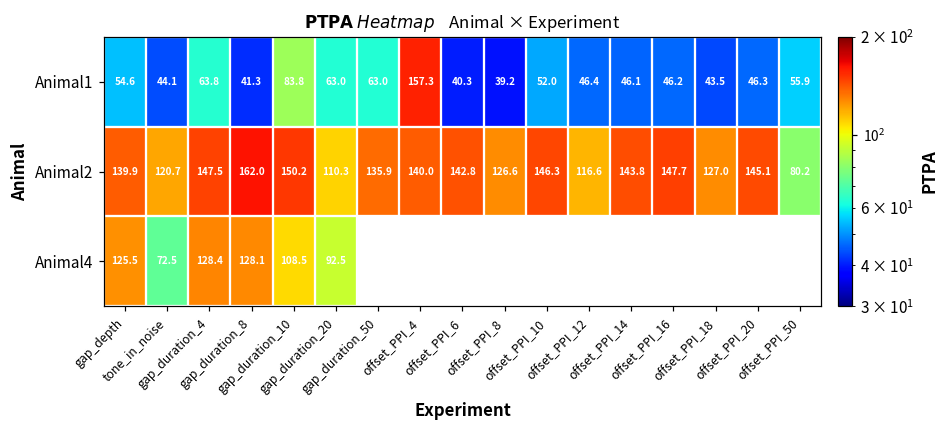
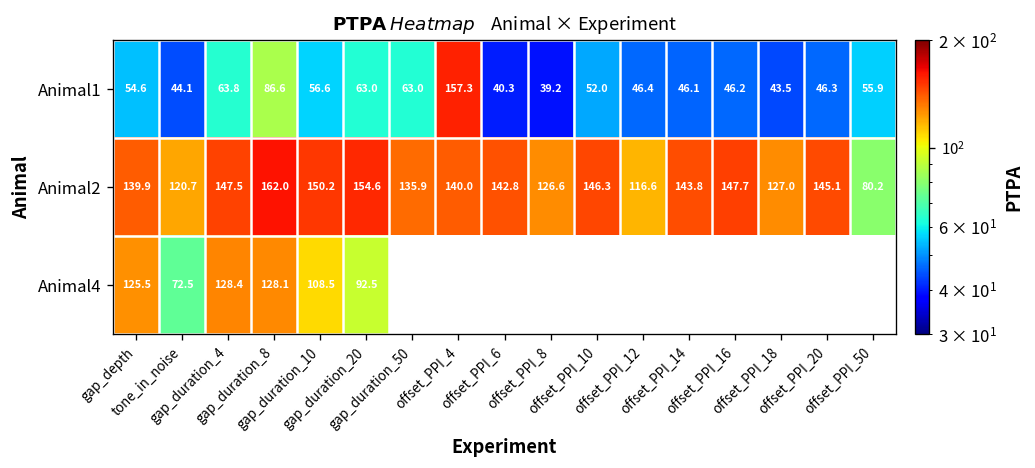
  {
    "Animal1": {
      "gap_depth": 54.6,
      "tone_in_noise": 44.1,
      "gap_duration_4": 63.8,
-     "gap_duration_8": 41.3,
-     "gap_duration_10": 83.8,
+     "gap_duration_8": 86.6,
+     "gap_duration_10": 56.6,
      "gap_duration_20": 63.0,
      "gap_duration_50": 63.0,
      "offset_PPI_4": 157.3,
      "offset_PPI_6": 40.3,
      "offset_PPI_8": 39.2,
      "offset_PPI_10": 52.0,
      "offset_PPI_12": 46.4,
      "offset_PPI_14": 46.1,
      "offset_PPI_16": 46.2,
      "offset_PPI_18": 43.5,
      "offset_PPI_20": 46.3,
      "offset_PPI_50": 55.9
    },
    "Animal2": {
      "gap_depth": 139.9,
      "tone_in_noise": 120.7,
      "gap_duration_4": 147.5,
      "gap_duration_8": 162.0,
      "gap_duration_10": 150.2,
-     "gap_duration_20": 110.3,
+     "gap_duration_20": 154.6,
      "gap_duration_50": 135.9,
      "offset_PPI_4": 140.0,
      "offset_PPI_6": 142.8,
      "offset_PPI_8": 126.6,
      "offset_PPI_10": 146.3,
      "offset_PPI_12": 116.6,
      "offset_PPI_14": 143.8,
      "offset_PPI_16": 147.7,
      "offset_PPI_18": 127.0,
      "offset_PPI_20": 145.1,
      "offset_PPI_50": 80.2
    },
    "Animal4": {
      "gap_depth": 125.5,
      "tone_in_noise": 72.5,
      "gap_duration_4": 128.4,
      "gap_duration_8": 128.1,
      "gap_duration_10": 108.5,
      "gap_duration_20": 92.5
    }
  }
